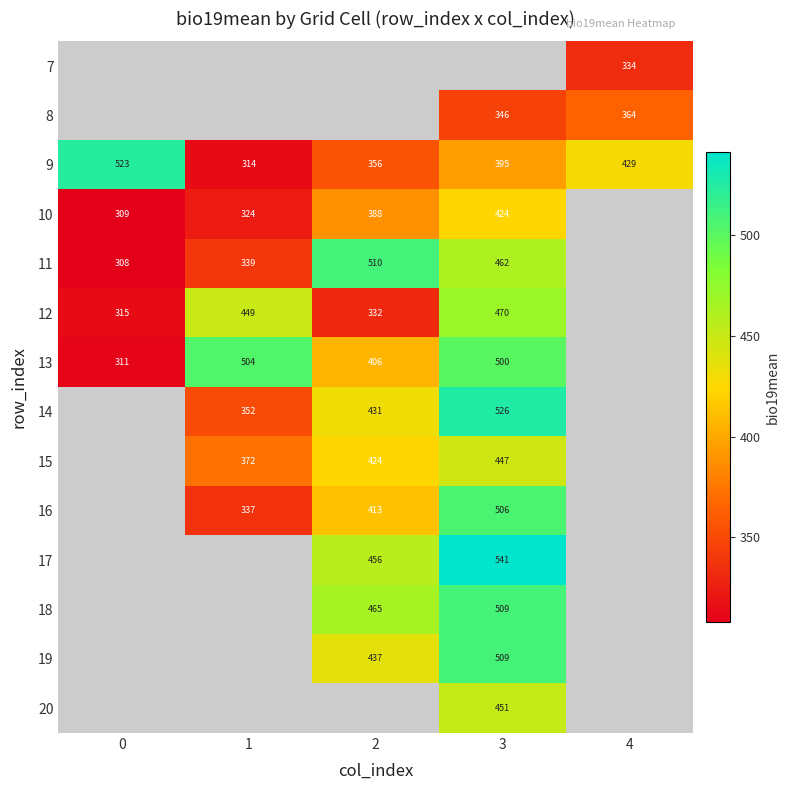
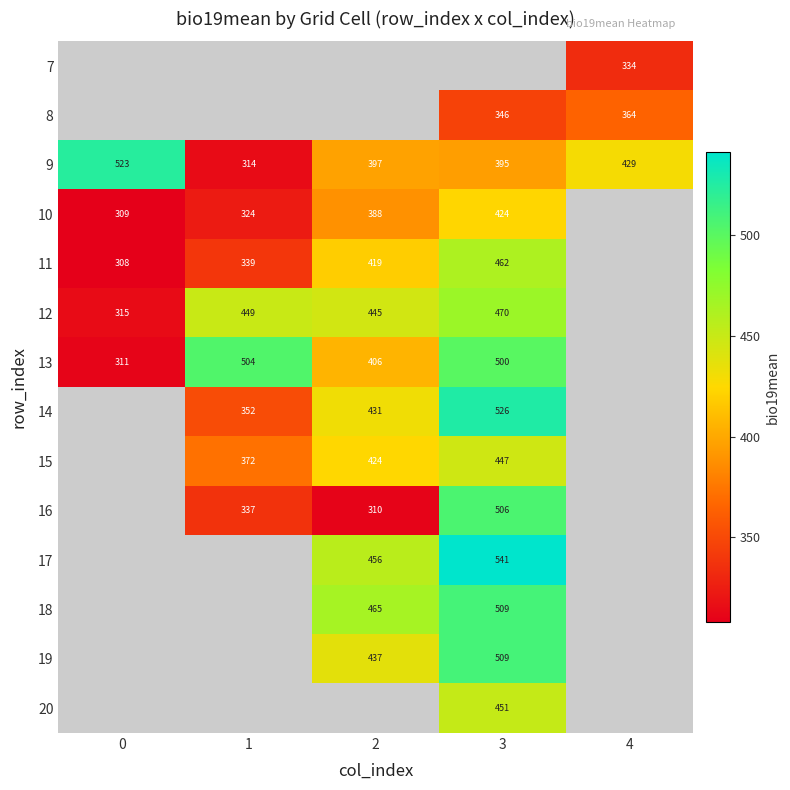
  {
    "7": {
      "4": 334
    },
    "8": {
      "3": 346,
      "4": 364
    },
    "9": {
      "0": 523,
      "1": 314,
-     "2": 356,
+     "2": 397,
      "3": 395,
      "4": 429
    },
    "10": {
      "0": 309,
      "1": 324,
      "2": 388,
      "3": 424
    },
    "11": {
      "0": 308,
      "1": 339,
-     "2": 510,
+     "2": 419,
      "3": 462
    },
    "12": {
      "0": 315,
      "1": 449,
-     "2": 332,
+     "2": 445,
      "3": 470
    },
    "13": {
      "0": 311,
      "1": 504,
      "2": 406,
      "3": 500
    },
    "14": {
      "1": 352,
      "2": 431,
      "3": 526
    },
    "15": {
      "1": 372,
      "2": 424,
      "3": 447
    },
    "16": {
      "1": 337,
-     "2": 413,
+     "2": 310,
      "3": 506
    },
    "17": {
      "2": 456,
      "3": 541
    },
    "18": {
      "2": 465,
      "3": 509
    },
    "19": {
      "2": 437,
      "3": 509
    },
    "20": {
      "3": 451
    }
  }
